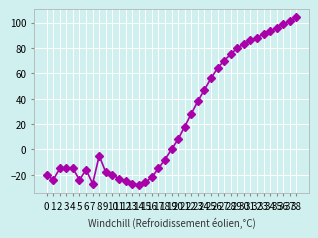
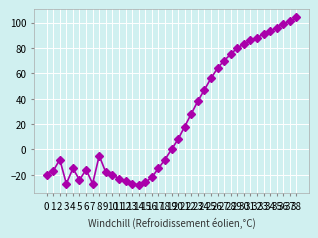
  {
    "0": -20,
-   "1": -24,
-   "2": -15,
-   "3": -15,
+   "1": -17,
+   "2": -8,
+   "3": -27,
    "4": -15,
    "5": -24,
    "6": -16,
    "7": -27,
    "8": -5
  }
